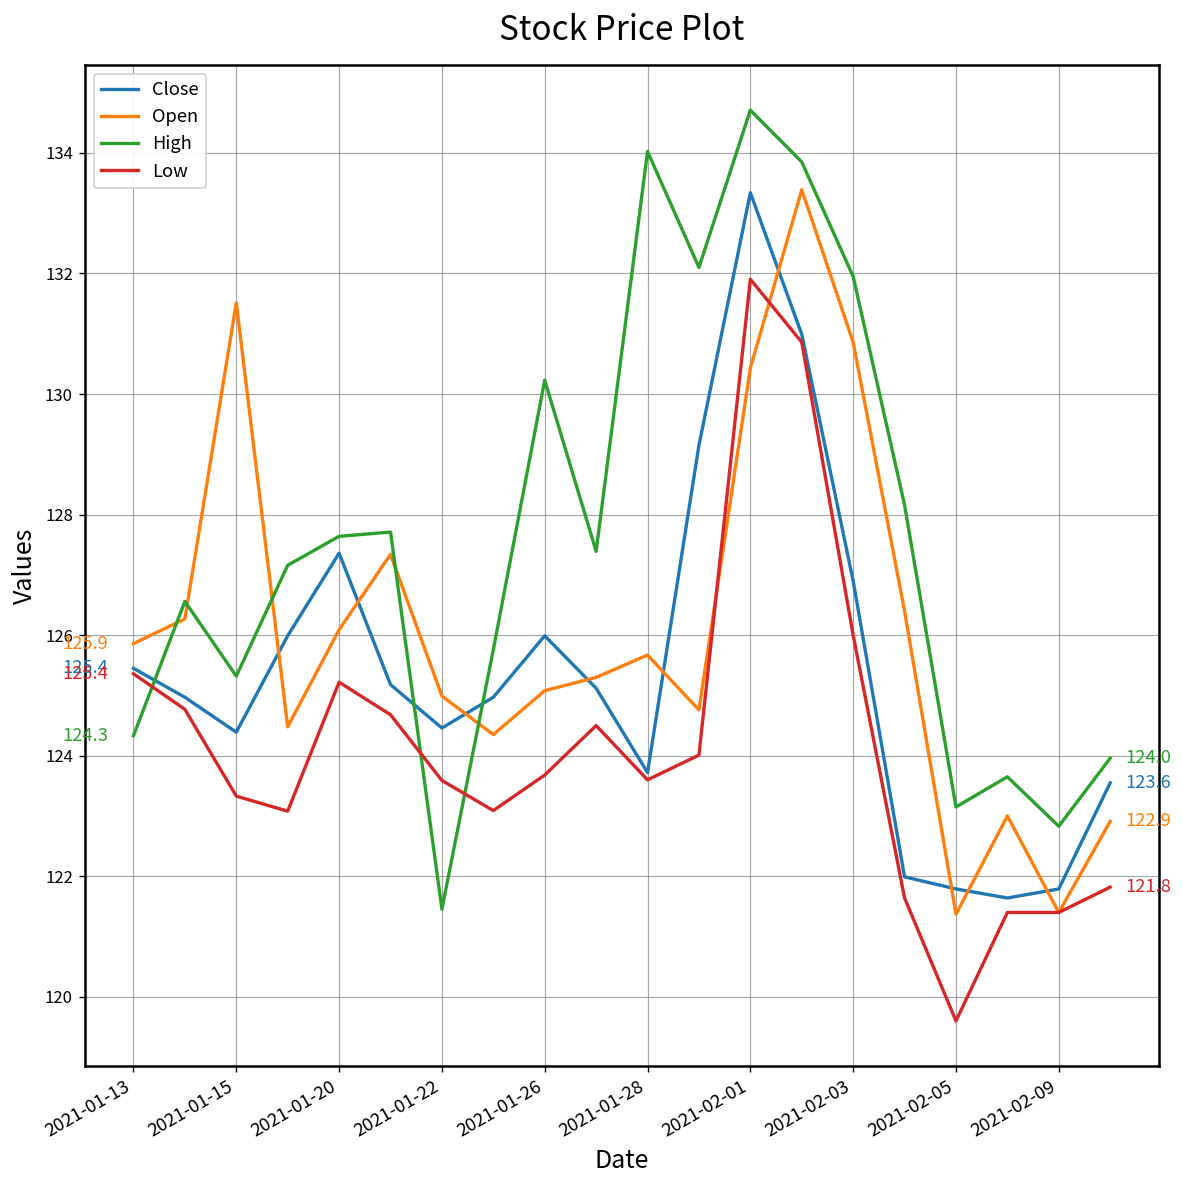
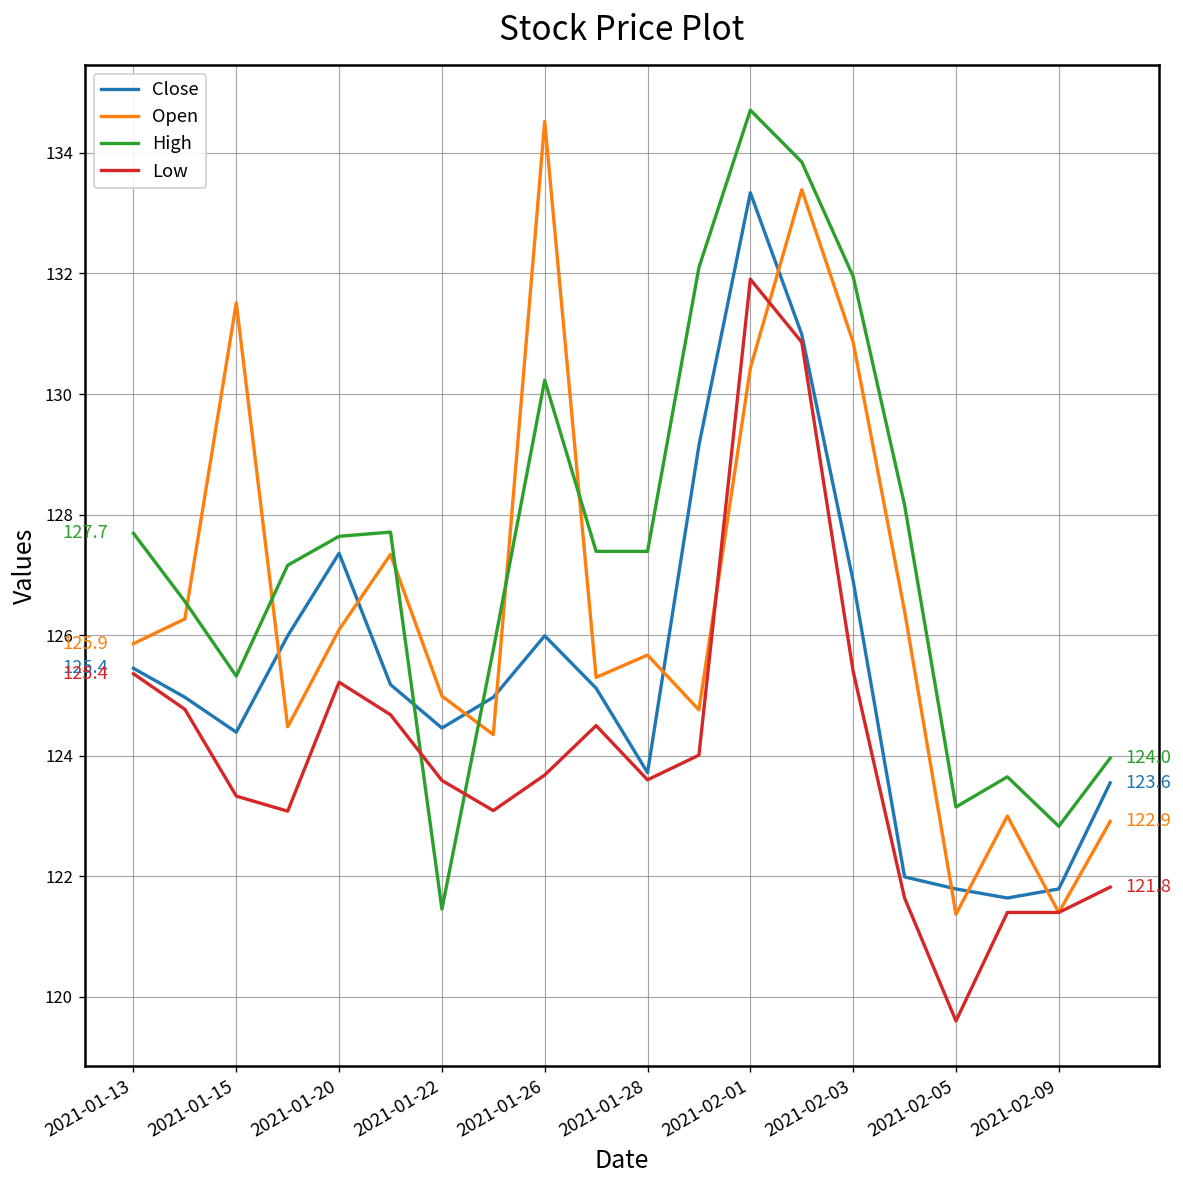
  {
    "Close": {
      "2021-01-15": 124.4,
      "2021-01-20": 127.4,
      "2021-01-22": 124.5,
      "2021-01-26": 126.0,
      "2021-01-28": 123.7,
      "2021-02-01": 133.3,
      "2021-02-03": 126.9,
      "2021-02-05": 121.8,
      "2021-02-09": 121.8
    },
    "Open": {
      "2021-01-15": 131.5,
      "2021-01-20": 126.1,
      "2021-01-22": 125.0,
-     "2021-01-26": 125.1,
+     "2021-01-26": 134.5,
      "2021-01-28": 125.7,
      "2021-02-01": 130.4,
      "2021-02-03": 130.9,
      "2021-02-05": 121.4
    },
    "High": {
-     "2021-01-13": 124.3,
-     "2021-01-28": 134.0
+     "2021-01-13": 127.7,
+     "2021-01-28": 127.4
    },
    "Low": {
      "2021-01-15": 123.3,
      "2021-01-20": 125.2,
      "2021-01-22": 123.6,
      "2021-01-26": 123.7,
      "2021-01-28": 123.6,
      "2021-02-01": 131.9,
-     "2021-02-03": 126.0,
+     "2021-02-03": 125.4,
      "2021-02-05": 119.6
    }
  }
